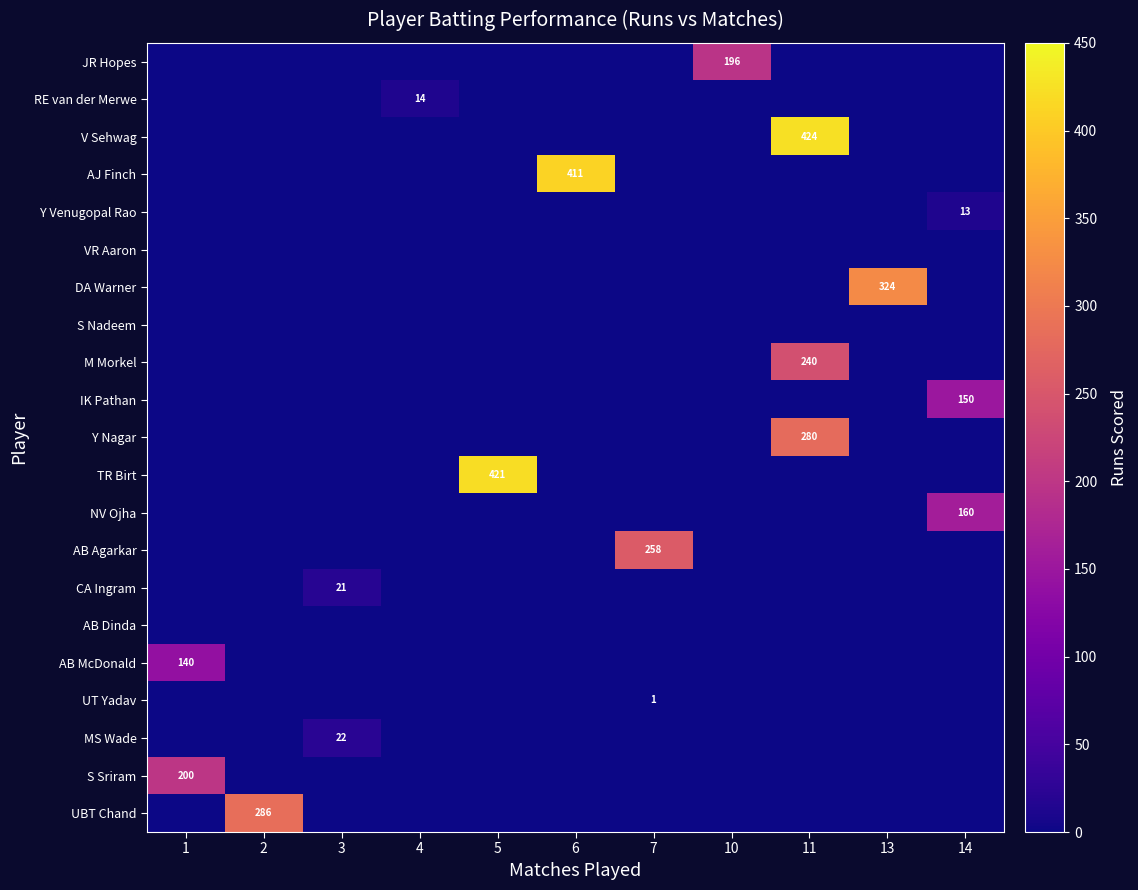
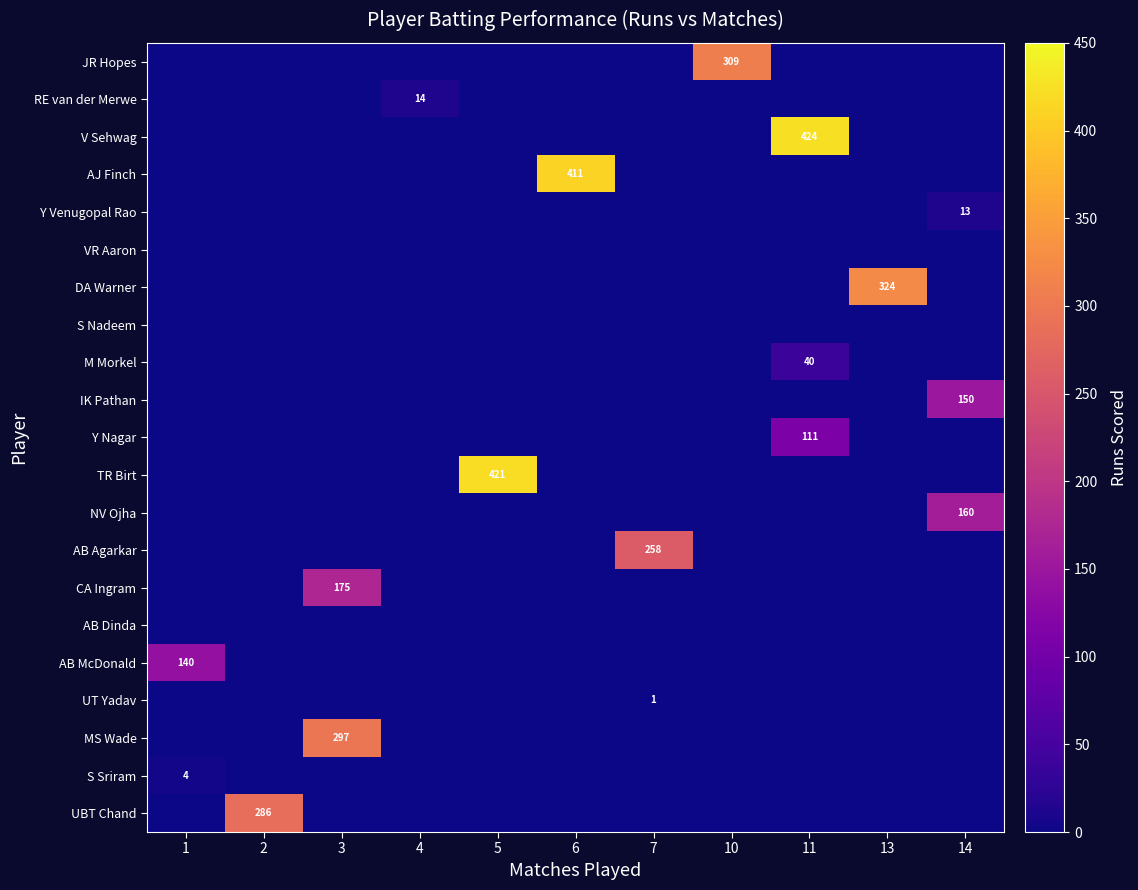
  {
    "JR Hopes": {
-     "10": 196
+     "10": 309
    },
    "RE van der Merwe": {
      "4": 14
    },
    "V Sehwag": {
      "11": 424
    },
    "AJ Finch": {
      "6": 411
    },
    "Y Venugopal Rao": {
      "14": 13
    },
    "DA Warner": {
      "13": 324
    },
    "M Morkel": {
-     "11": 240
+     "11": 40
    },
    "IK Pathan": {
      "14": 150
    },
    "Y Nagar": {
-     "11": 280
+     "11": 111
    },
    "TR Birt": {
      "5": 421
    },
    "NV Ojha": {
      "14": 160
    },
    "AB Agarkar": {
      "7": 258
    },
    "CA Ingram": {
-     "3": 21
+     "3": 175
    },
    "AB McDonald": {
      "1": 140
    },
    "UT Yadav": {
      "7": 1
    },
    "MS Wade": {
-     "3": 22
+     "3": 297
    },
    "S Sriram": {
-     "1": 200
+     "1": 4
    },
    "UBT Chand": {
      "2": 286
    }
  }
